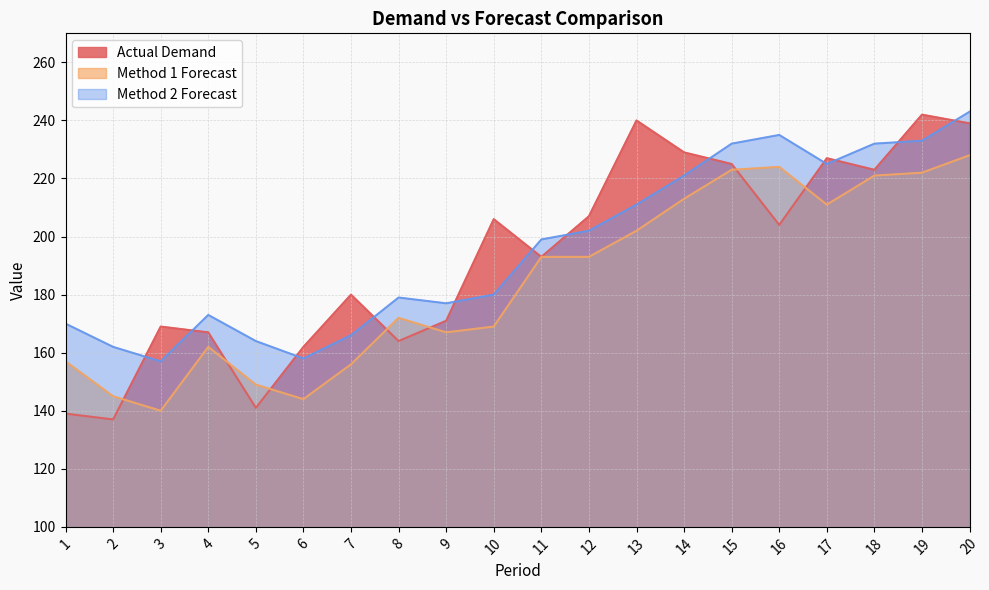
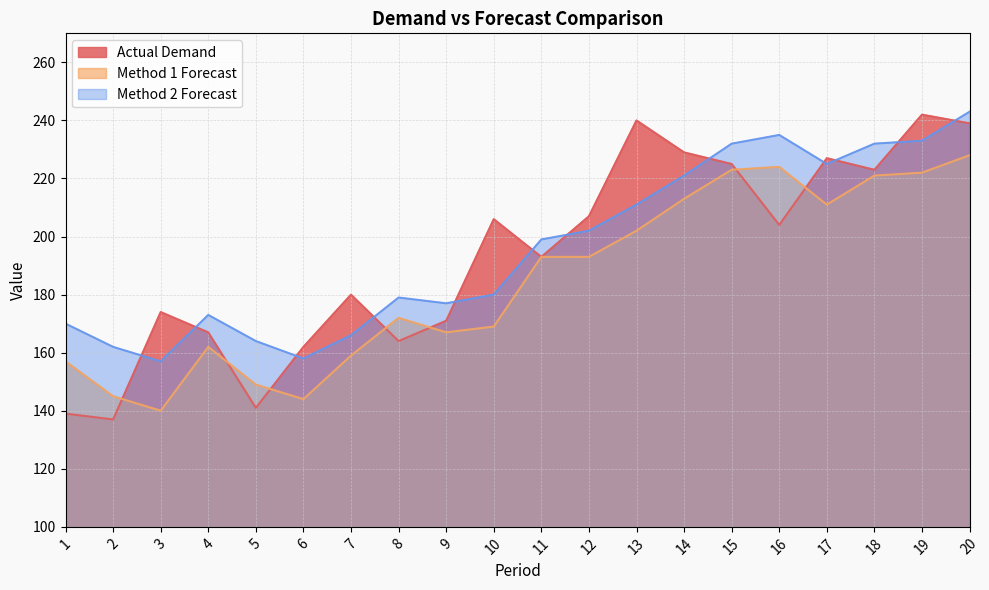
  {
    "Actual Demand": {
      "1": 139,
      "2": 137,
-     "3": 169,
+     "3": 174,
      "4": 167,
      "5": 141,
      "6": 162,
      "7": 180,
      "8": 164,
      "9": 171,
      "10": 206,
      "12": 207,
      "13": 240,
      "14": 229,
      "15": 225,
      "16": 204,
      "17": 227,
      "18": 223,
      "19": 242,
      "20": 239
    },
    "Method 1 Forecast": {
      "1": 157,
      "2": 145,
      "3": 140,
      "4": 162,
      "5": 149,
      "6": 144,
-     "7": 156,
+     "7": 159,
      "8": 172,
      "9": 167,
      "10": 169,
      "12": 193,
      "13": 202,
      "14": 213,
      "15": 223,
      "16": 224,
      "17": 211,
      "18": 221,
      "19": 222,
      "20": 228
    },
    "Method 2 Forecast": {
      "1": 170,
      "2": 162,
      "3": 157,
      "4": 173,
      "5": 164,
      "6": 158,
      "7": 166,
      "8": 179,
      "9": 177,
      "10": 180,
      "11": 199,
      "12": 202,
      "13": 211,
      "14": 221,
      "15": 232,
      "16": 235,
      "17": 225,
      "18": 232,
      "19": 233,
      "20": 243
    }
  }
